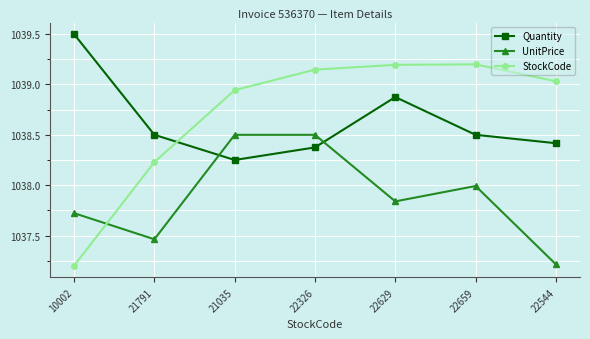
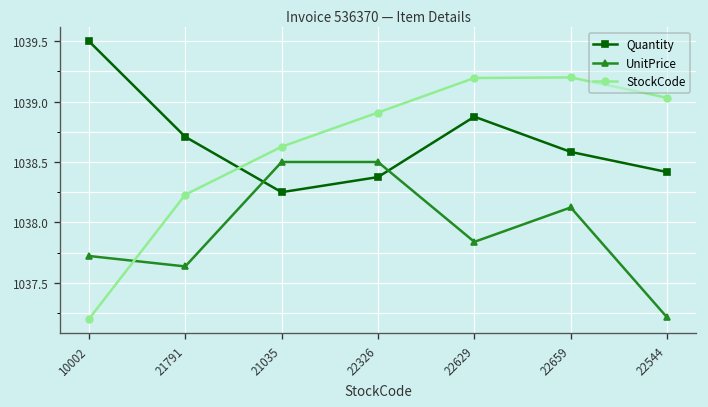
  {
    "Quantity": {
      "10002": 1039.50,
-     "21791": 1038.50,
+     "21791": 1038.71,
      "21035": 1038.25,
      "22326": 1038.38,
      "22629": 1038.88,
-     "22659": 1038.50,
+     "22659": 1038.58,
      "22544": 1038.42
    },
    "UnitPrice": {
      "10002": 1037.72,
-     "21791": 1037.46,
+     "21791": 1037.64,
      "21035": 1038.50,
      "22326": 1038.50,
      "22629": 1037.84,
-     "22659": 1037.99,
+     "22659": 1038.12,
      "22544": 1037.21
    },
    "StockCode": {
      "10002": 1037.20,
      "21791": 1038.23,
-     "21035": 1038.94,
-     "22326": 1039.15,
+     "21035": 1038.63,
+     "22326": 1038.91,
      "22629": 1039.20,
      "22659": 1039.20,
      "22544": 1039.03
    }
  }
